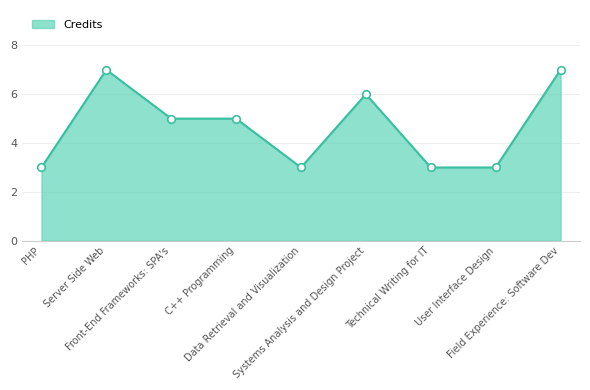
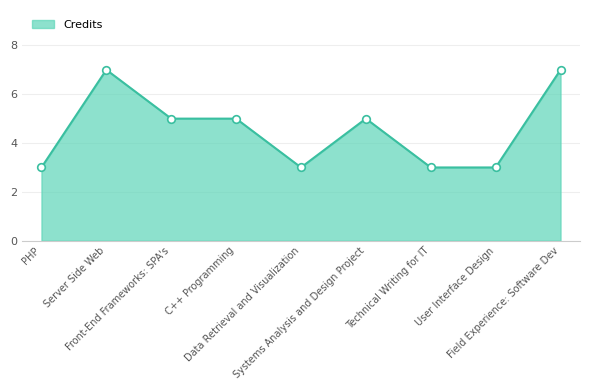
  {
    "PHP": 3,
    "Server Side Web": 7,
    "Front-End Frameworks: SPA's": 5,
    "C++ Programming": 5,
    "Data Retrieval and Visualization": 3,
-   "Systems Analysis and Design Project": 6,
+   "Systems Analysis and Design Project": 5,
    "Technical Writing for IT": 3,
    "User Interface Design": 3,
    "Field Experience: Software Dev": 7
  }
